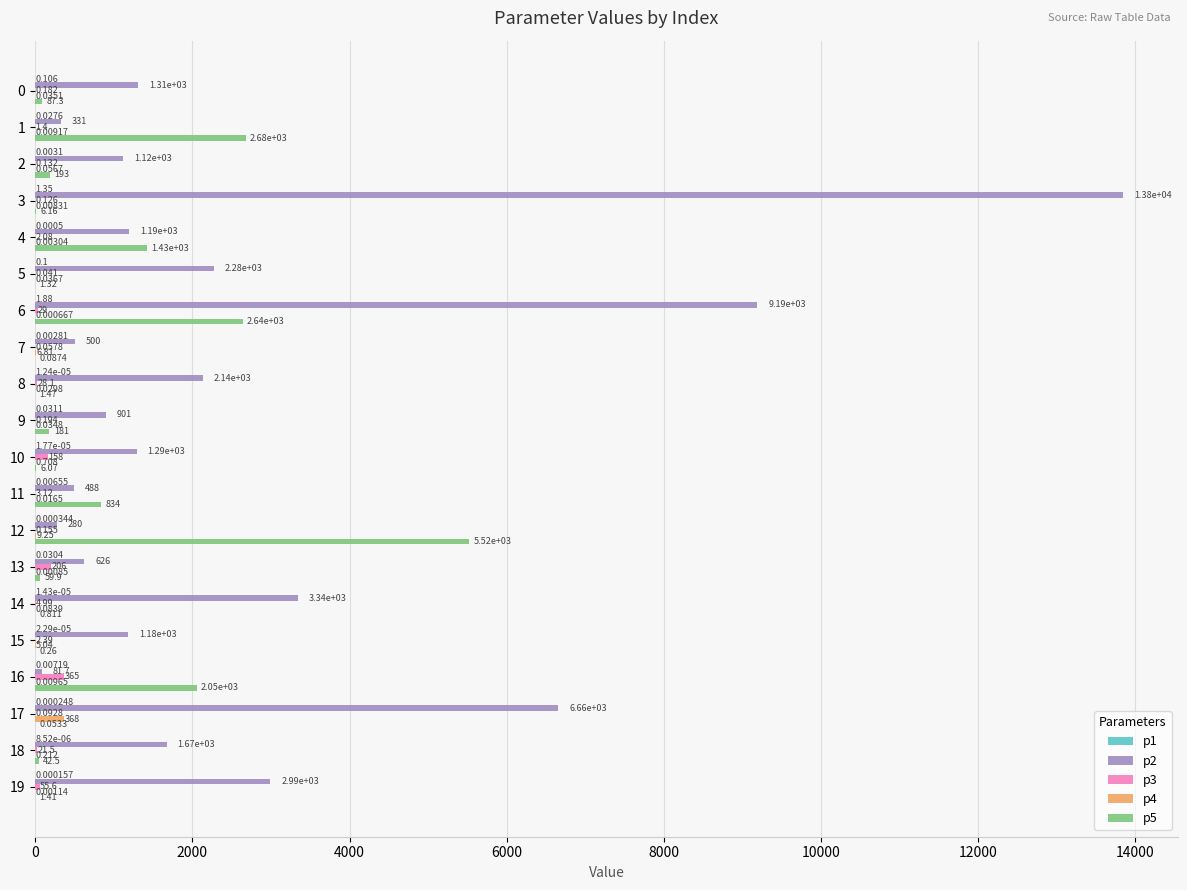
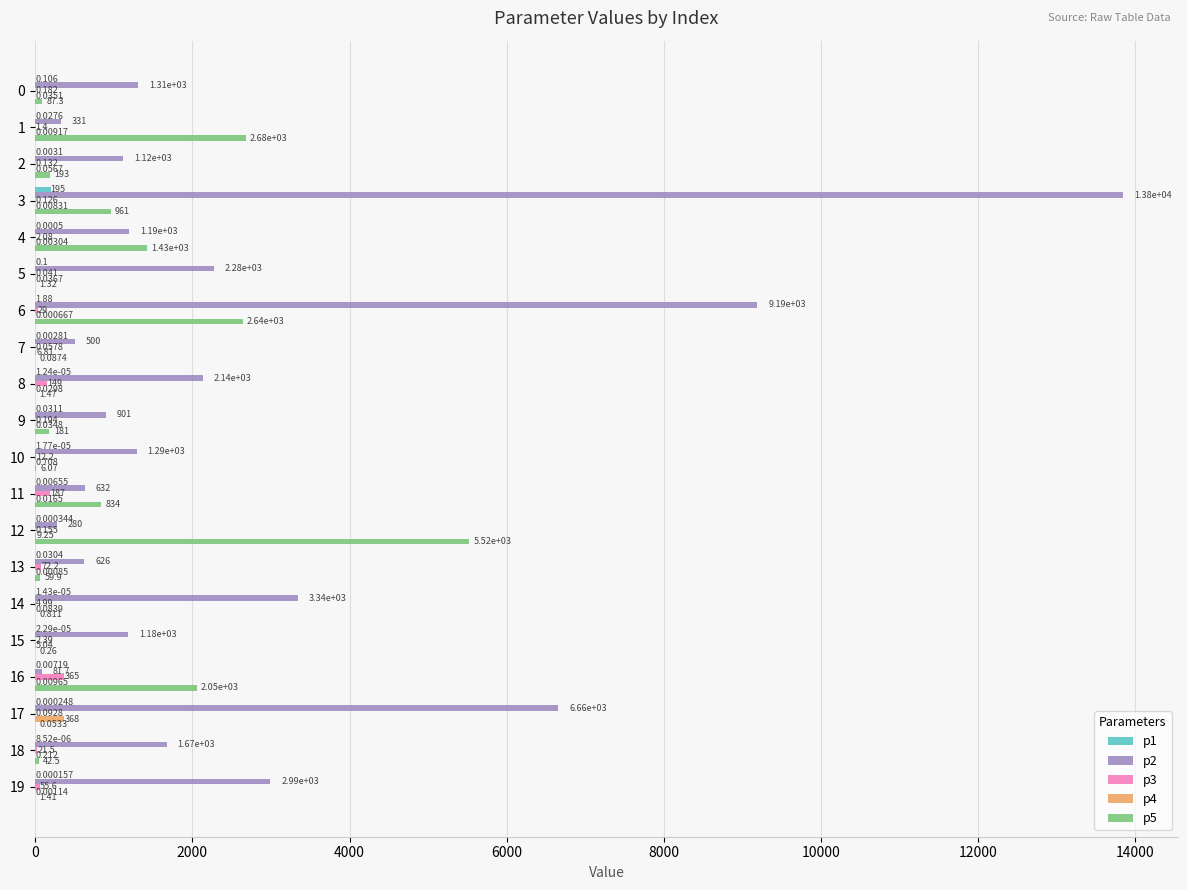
  {
    "p1": {
      "0": "0.106",
      "1": "0.0276",
      "2": "0.0031",
-     "3": "1.35",
+     "3": "195",
      "4": "0.0005",
      "5": "0.1",
      "6": "1.88",
      "7": "0.00281",
      "8": "1.24e-05",
      "9": "0.0311",
      "10": "1.77e-05",
      "11": "0.00655",
      "12": "0.000344",
      "13": "0.0304",
      "14": "1.43e-05",
      "15": "2.29e-05",
      "17": "0.000248",
      "18": "8.52e-06",
      "19": "0.000157"
    },
    "p2": {
      "1": "331",
      "7": "500",
      "9": "901",
      "10": "1.29e+03",
-     "11": "488",
+     "11": "632",
      "12": "280",
      "13": "626"
    },
    "p3": {
-     "8": "28.1",
-     "10": "158",
-     "11": "3.12",
-     "13": "206",
+     "8": "149",
+     "10": "12.2",
+     "11": "187",
+     "13": "72.2",
      "16": "365",
      "17": "0.0928"
    },
    "p4": {
      "1": "0.00917",
      "6": "0.000667",
      "16": "0.00965",
      "17": "368"
    },
    "p5": {
-     "3": "6.16",
+     "3": "961",
      "11": "834",
      "12": "5.52e+03",
      "17": "0.0533"
    }
  }
